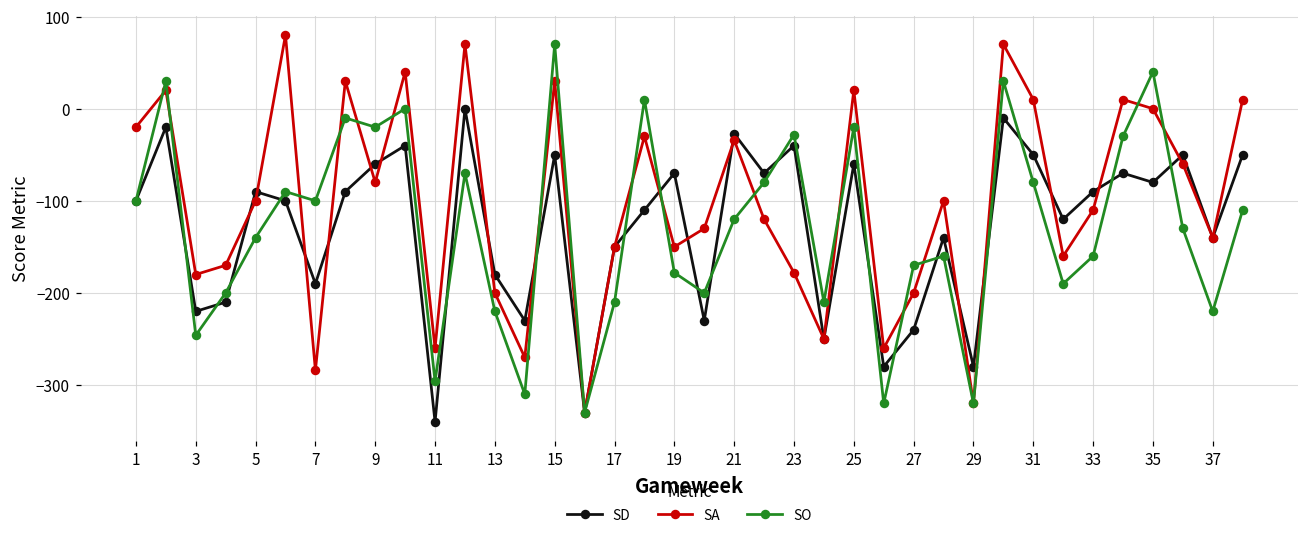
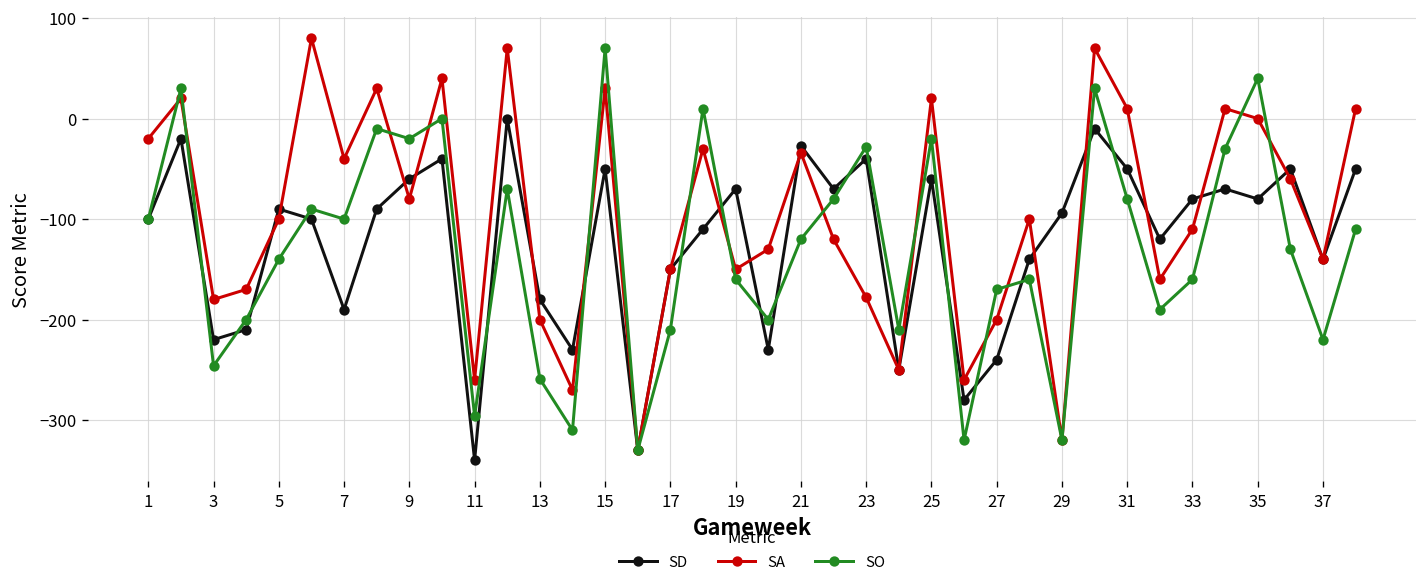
  {
    "SD": {
      "3": -220,
      "5": -90,
      "7": -190,
      "9": -60,
      "11": -340,
      "13": -180,
      "15": -50,
      "19": -70,
      "21": -30,
      "23": -40,
      "25": -60,
      "27": -240,
-     "29": -280,
+     "29": -90,
      "31": -50,
-     "33": -90,
+     "33": -80,
      "35": -80
    },
    "SA": {
      "1": -20,
      "3": -180,
      "5": -100,
-     "7": -280,
+     "7": -40,
      "9": -80,
      "11": -260,
      "13": -200,
      "15": 30,
      "19": -150,
      "21": -30,
      "23": -180,
      "25": 20,
      "27": -200,
      "31": 10,
      "33": -110,
      "35": 0
    },
    "SO": {
      "3": -250,
      "5": -140,
      "7": -100,
      "9": -20,
      "11": -300,
-     "13": -220,
+     "13": -260,
      "15": 70,
      "17": -210,
-     "19": -180,
+     "19": -160,
      "21": -120,
      "23": -30,
      "25": -20,
      "27": -170,
      "31": -80,
      "33": -160,
      "35": 40,
      "37": -220
    }
  }
